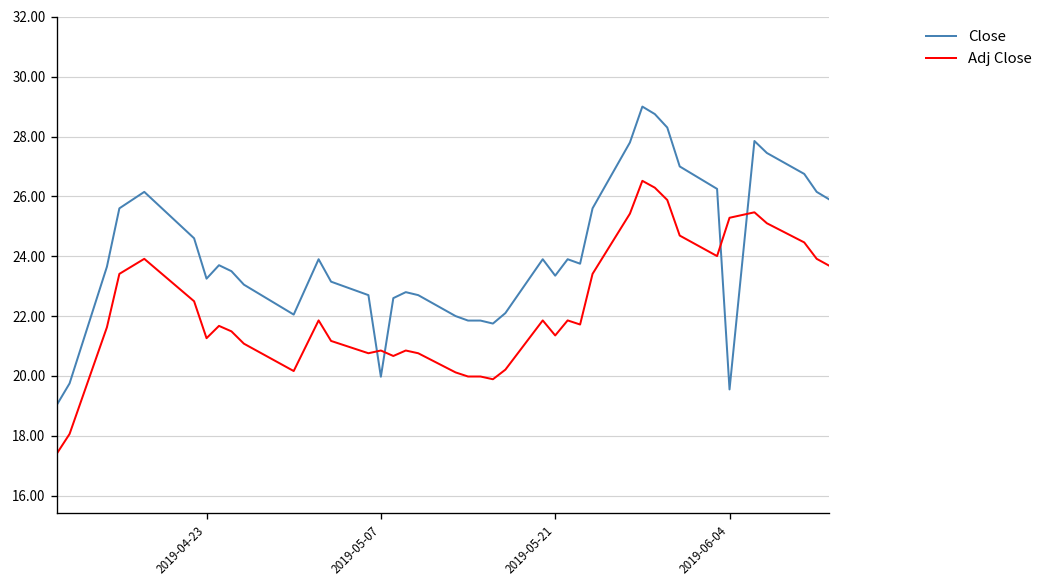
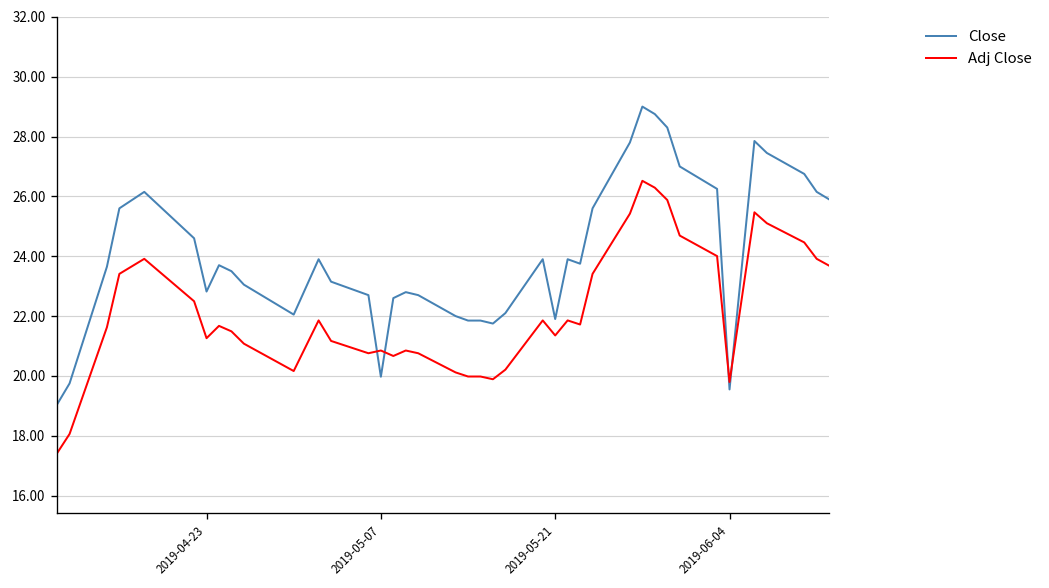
  {
    "Close": {
-     "2019-04-23": 23.3,
+     "2019-04-23": 22.8,
      "2019-05-07": 20.0,
-     "2019-05-21": 23.4,
+     "2019-05-21": 21.9,
      "2019-06-04": 19.5
    },
    "Adj Close": {
      "2019-04-23": 21.3,
      "2019-05-07": 20.8,
      "2019-05-21": 21.4,
-     "2019-06-04": 25.3
+     "2019-06-04": 19.8
    }
  }
